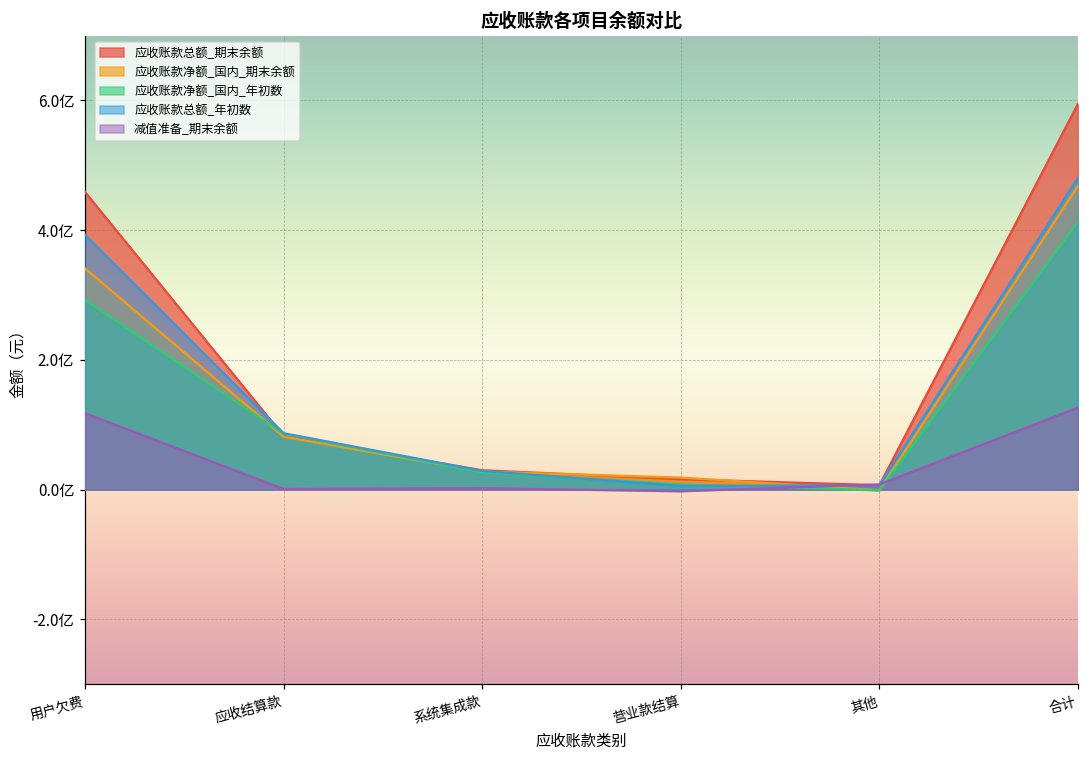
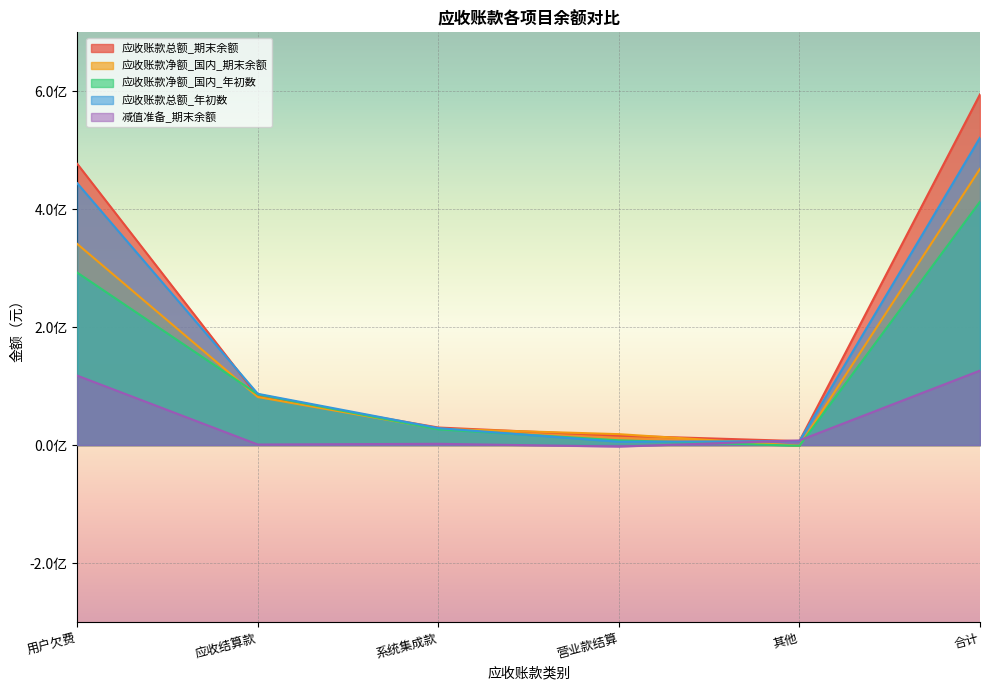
  {
    "应收账款总额_期末余额": {
-     "用户欠费": "4.6亿",
+     "用户欠费": "4.8亿",
      "合计": "5.9亿"
    },
    "应收账款总额_年初数": {
-     "用户欠费": "3.9亿",
-     "合计": "4.8亿"
+     "用户欠费": "4.4亿",
+     "合计": "5.2亿"
    }
  }
